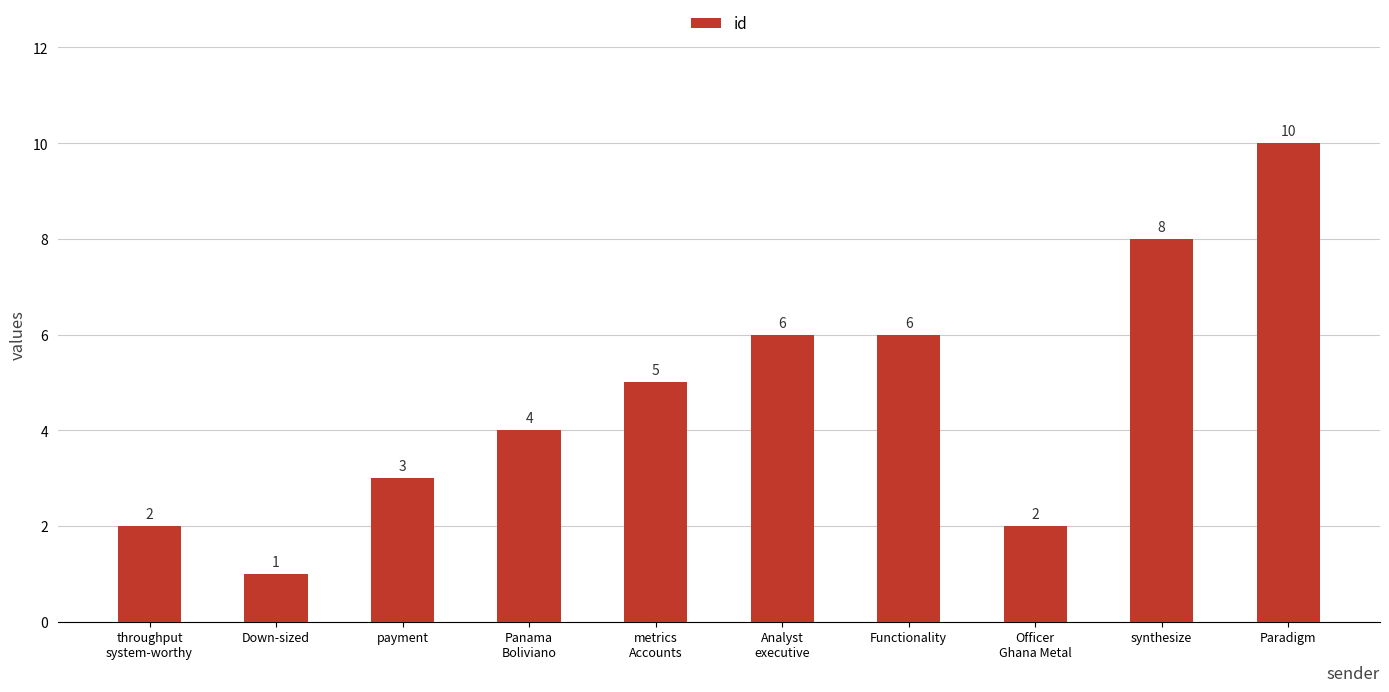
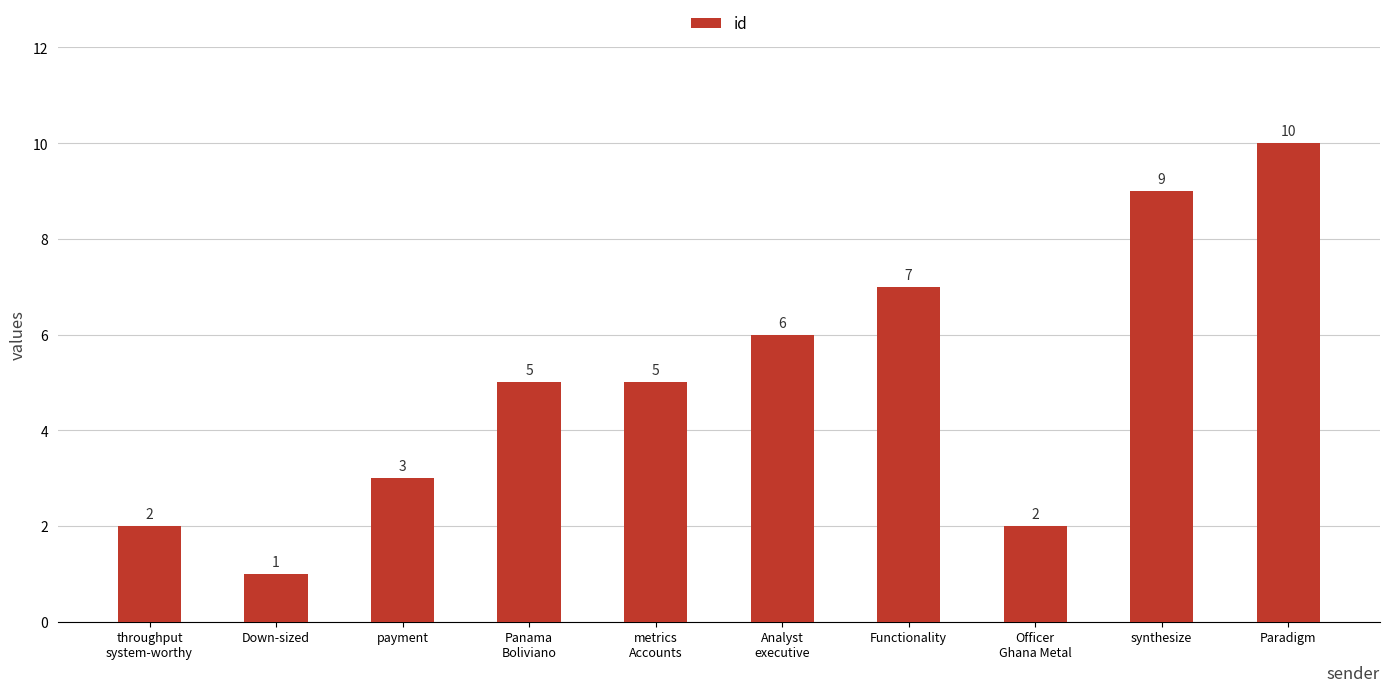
  {
    "throughput system-worthy": 2,
    "Down-sized": 1,
    "payment": 3,
-   "Panama Boliviano": 4,
+   "Panama Boliviano": 5,
    "metrics Accounts": 5,
    "Analyst executive": 6,
-   "Functionality": 6,
+   "Functionality": 7,
    "Officer Ghana Metal": 2,
-   "synthesize": 8,
+   "synthesize": 9,
    "Paradigm": 10
  }
